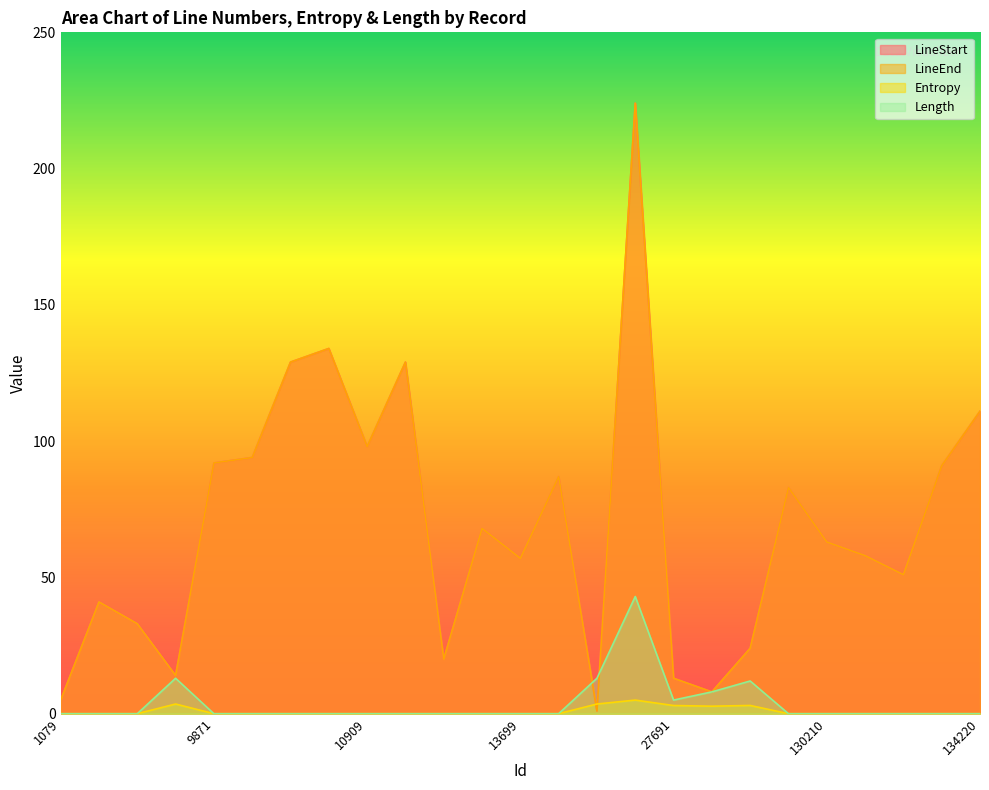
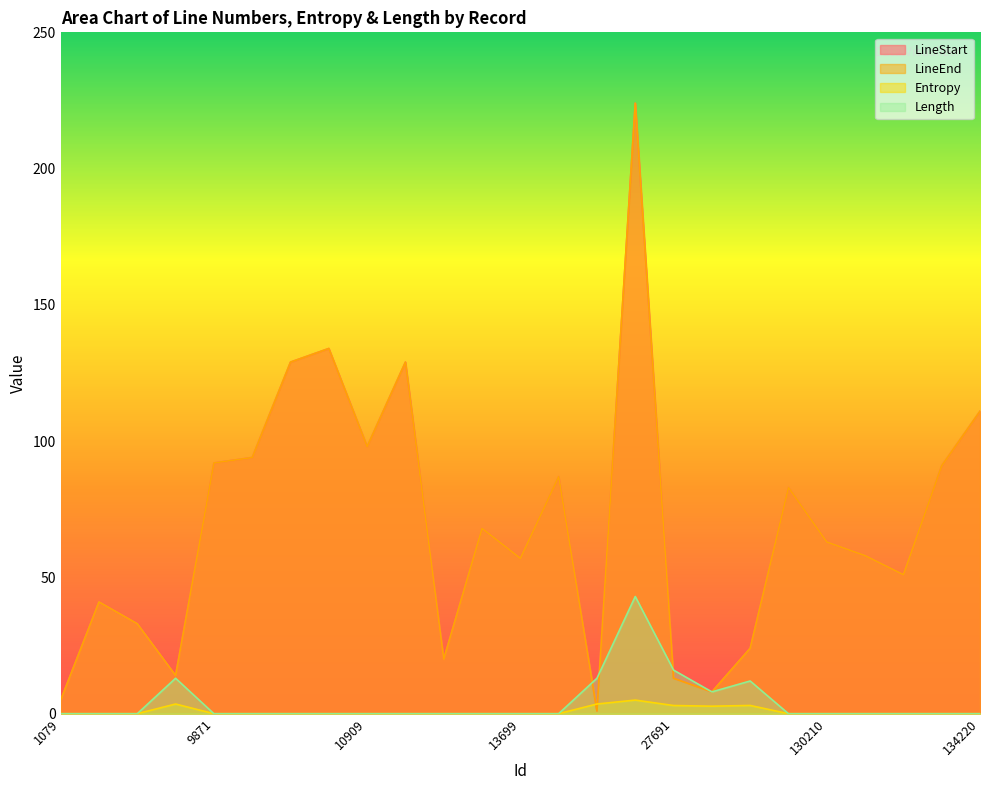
  {
    "Length": {
-     "27691": 5
+     "27691": 16
    }
  }
